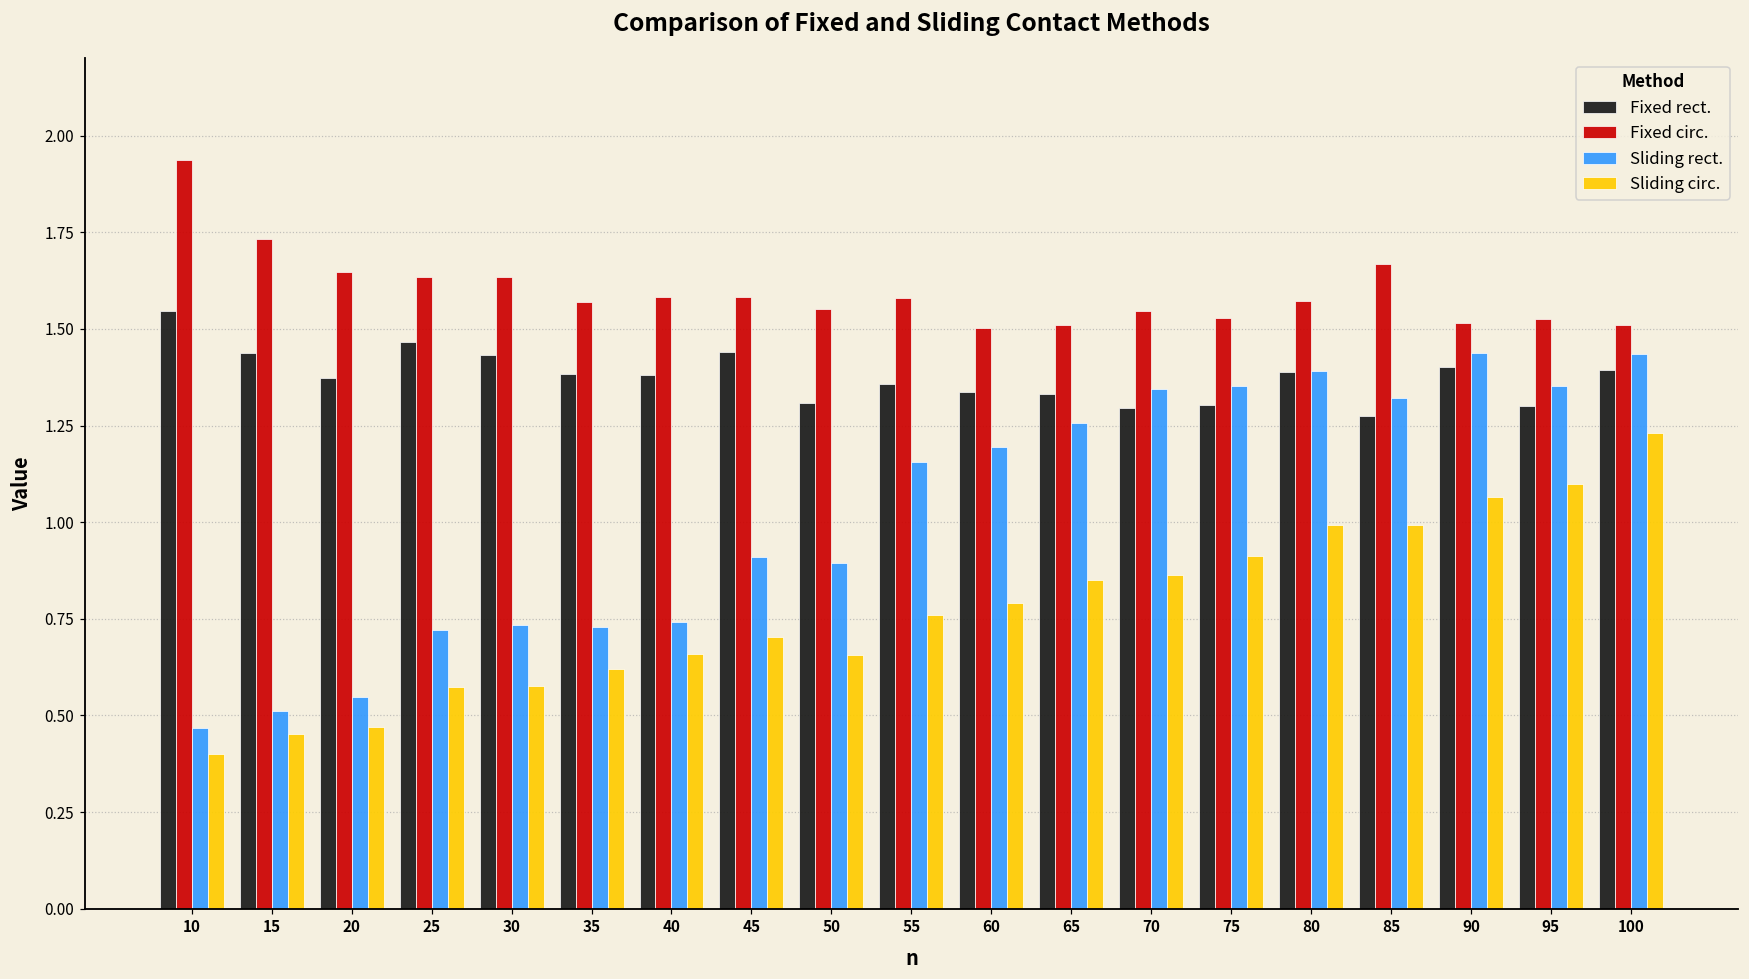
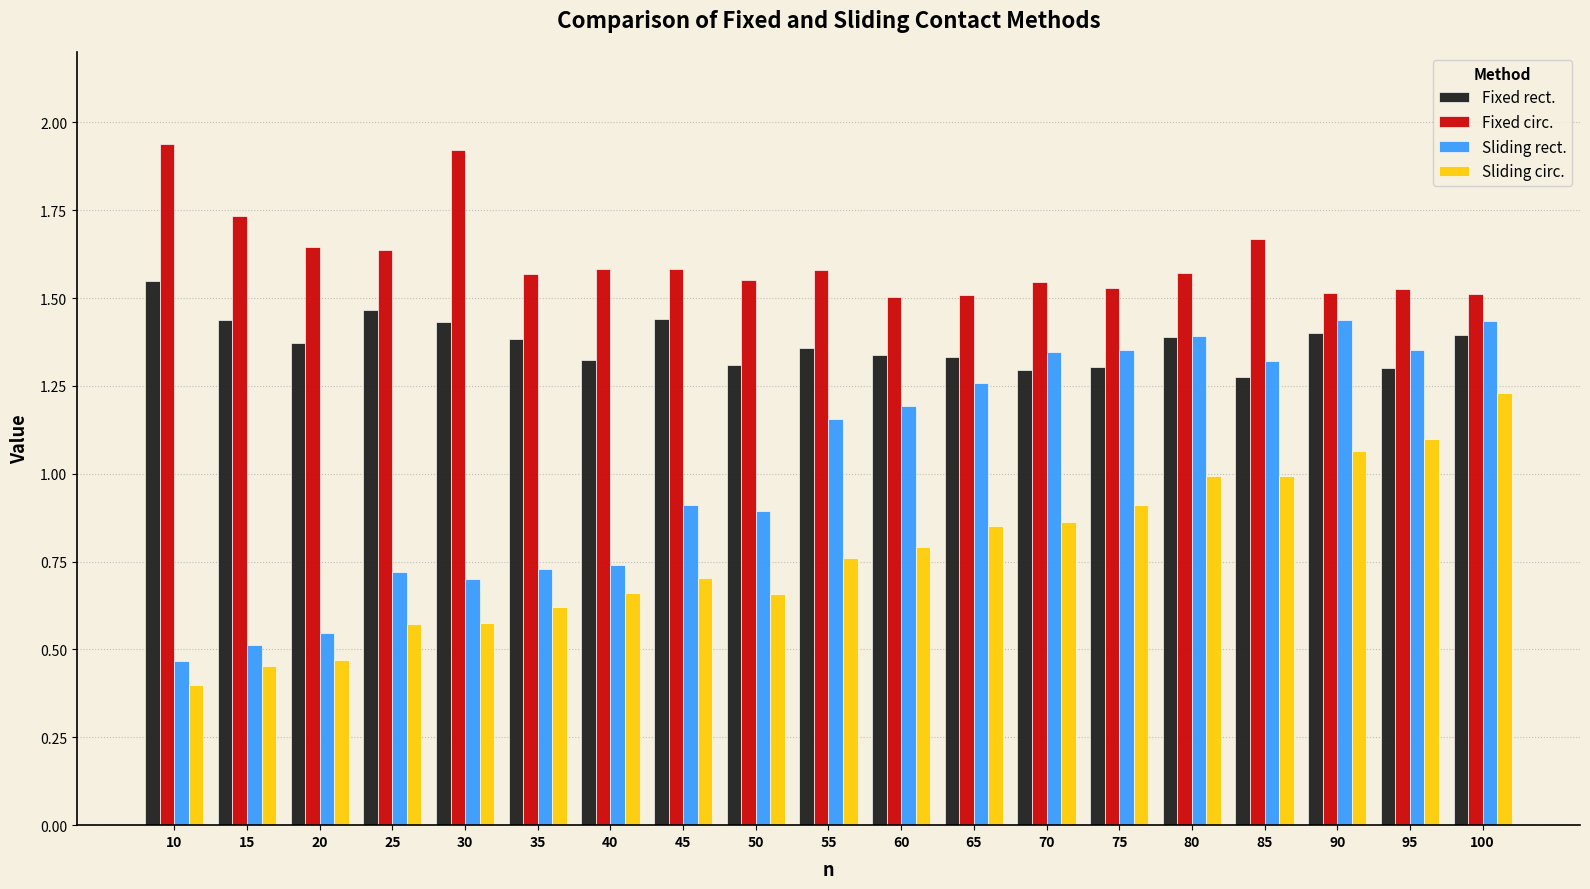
  {
    "Fixed rect.": {
      "10": 1.55,
      "15": 1.44,
      "20": 1.37,
      "25": 1.47,
      "30": 1.43,
      "35": 1.38,
-     "40": 1.38,
+     "40": 1.32,
      "45": 1.44,
      "50": 1.31,
      "55": 1.36,
      "60": 1.34,
      "65": 1.33,
      "70": 1.29,
      "75": 1.30,
      "80": 1.39,
      "85": 1.28,
      "90": 1.40,
      "95": 1.30,
      "100": 1.39
    },
    "Fixed circ.": {
      "10": 1.94,
      "15": 1.73,
      "20": 1.65,
      "25": 1.64,
-     "30": 1.63,
+     "30": 1.92,
      "35": 1.57,
      "40": 1.58,
      "45": 1.58,
      "50": 1.55,
      "55": 1.58,
      "60": 1.50,
      "65": 1.51,
      "70": 1.55,
      "75": 1.53,
      "80": 1.57,
      "85": 1.67,
      "90": 1.51,
      "95": 1.53,
      "100": 1.51
    },
    "Sliding rect.": {
      "10": 0.47,
      "15": 0.51,
      "20": 0.55,
      "25": 0.72,
-     "30": 0.73,
+     "30": 0.70,
      "35": 0.73,
      "40": 0.74,
      "45": 0.91,
      "50": 0.89,
      "55": 1.16,
      "60": 1.19,
      "65": 1.26,
      "70": 1.35,
      "75": 1.35,
      "80": 1.39,
      "85": 1.32,
      "90": 1.44,
      "95": 1.35,
      "100": 1.43
    },
    "Sliding circ.": {
      "10": 0.40,
      "15": 0.45,
      "20": 0.47,
      "25": 0.57,
      "30": 0.58,
      "35": 0.62,
      "40": 0.66,
      "45": 0.70,
      "50": 0.66,
      "55": 0.76,
      "60": 0.79,
      "65": 0.85,
      "70": 0.86,
      "75": 0.91,
      "80": 0.99,
      "85": 0.99,
      "90": 1.07,
      "95": 1.10,
      "100": 1.23
    }
  }
